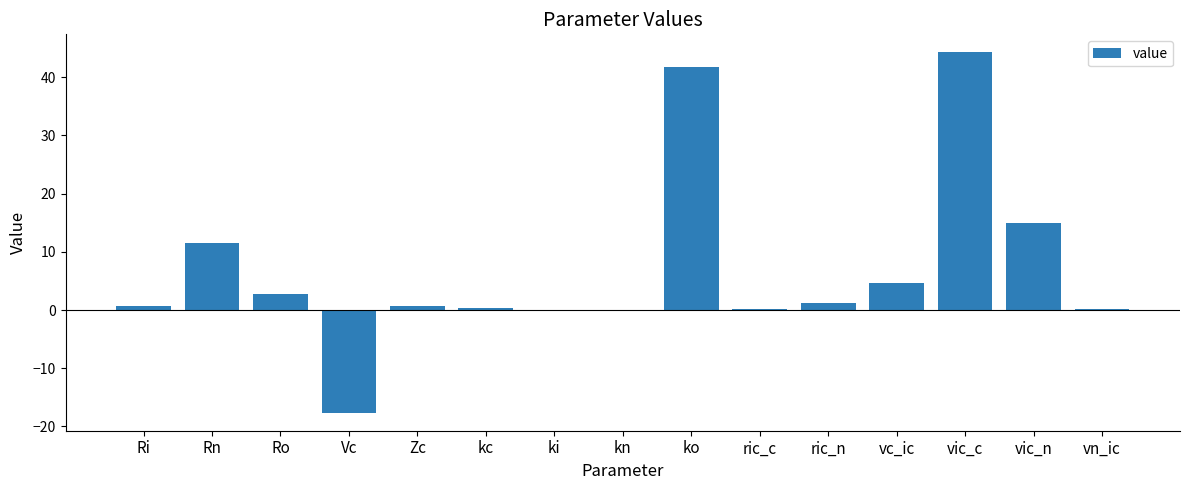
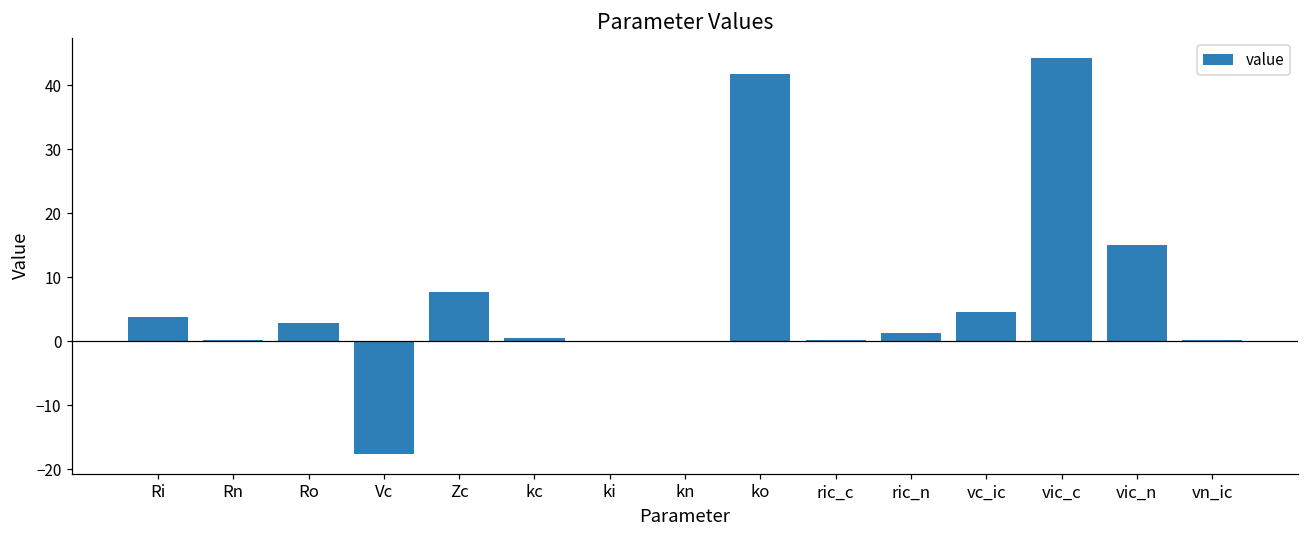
  {
-   "Ri": 1,
-   "Rn": 12,
+   "Ri": 4,
+   "Rn": 0,
    "Ro": 3,
    "Vc": -18,
-   "Zc": 1,
+   "Zc": 8,
    "ko": 42,
    "ric_n": 1,
    "vc_ic": 5,
    "vic_c": 44,
    "vic_n": 15
  }
